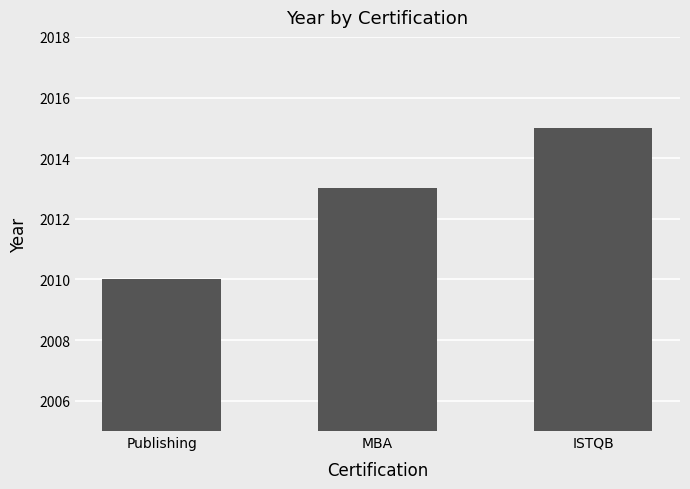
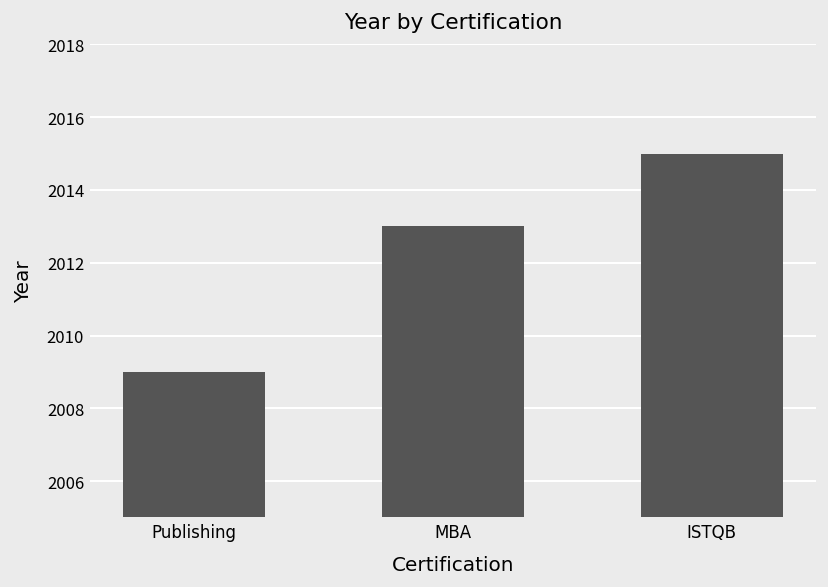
  {
-   "Publishing": 2010,
+   "Publishing": 2009,
    "MBA": 2013,
    "ISTQB": 2015
  }
